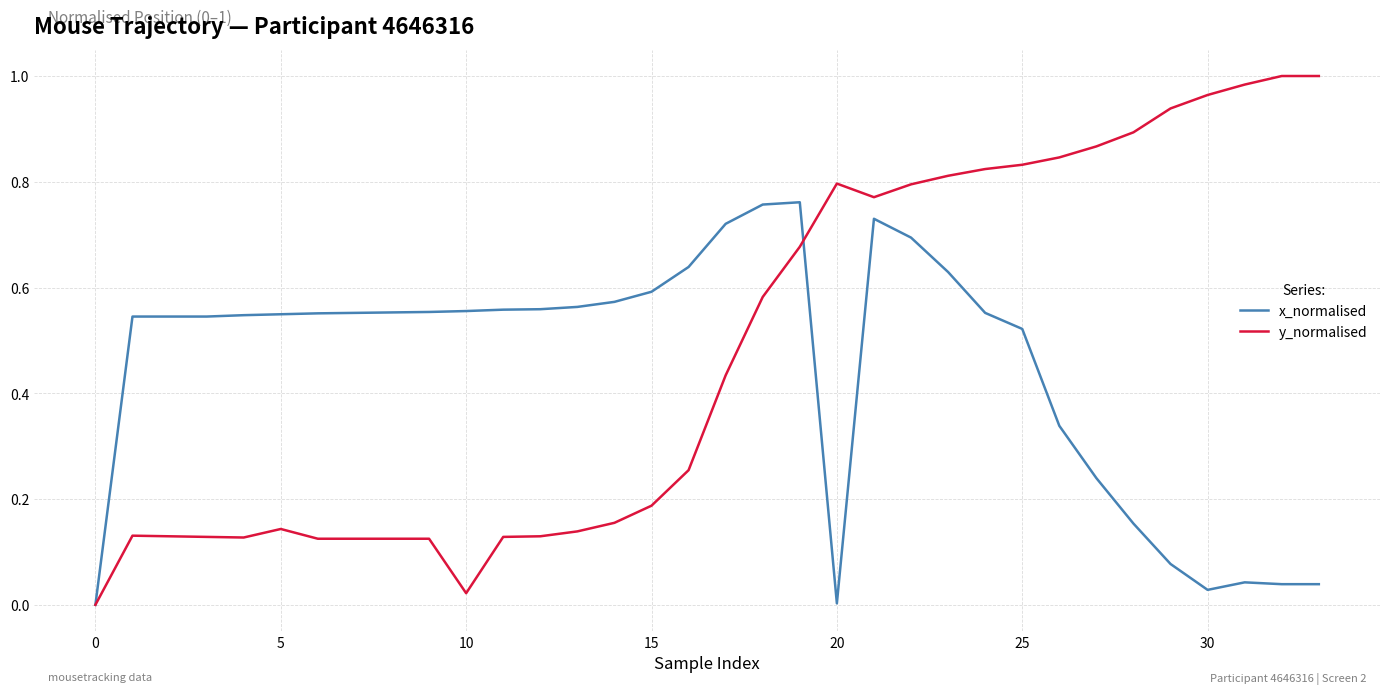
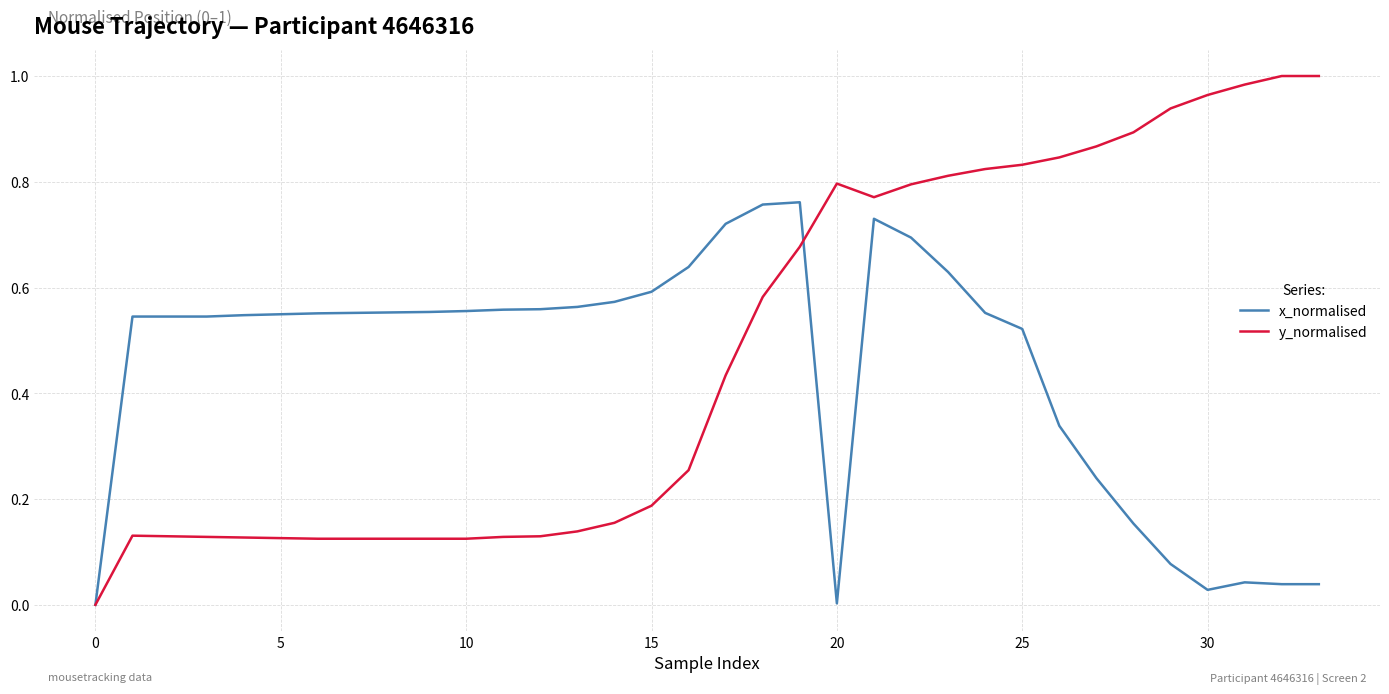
  {
    "x_normalised": {
      "5": 0.55,
      "10": 0.56,
      "15": 0.59,
      "20": 0.00,
      "25": 0.52,
      "30": 0.03
    },
    "y_normalised": {
-     "5": 0.14,
-     "10": 0.02,
+     "5": 0.13,
+     "10": 0.13,
      "15": 0.19,
      "20": 0.80,
      "25": 0.83,
      "30": 0.96
    }
  }
